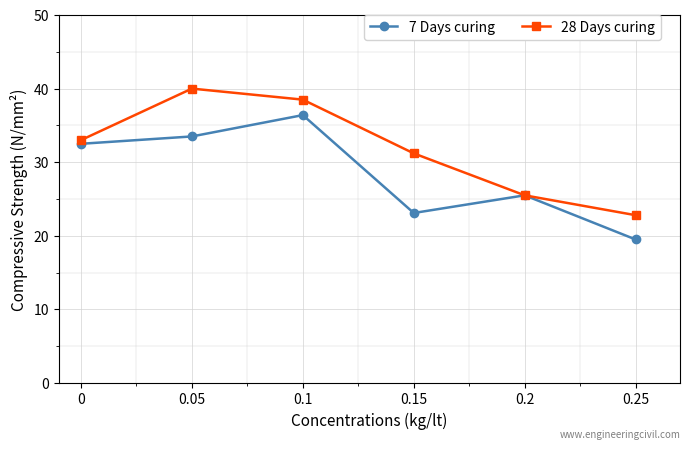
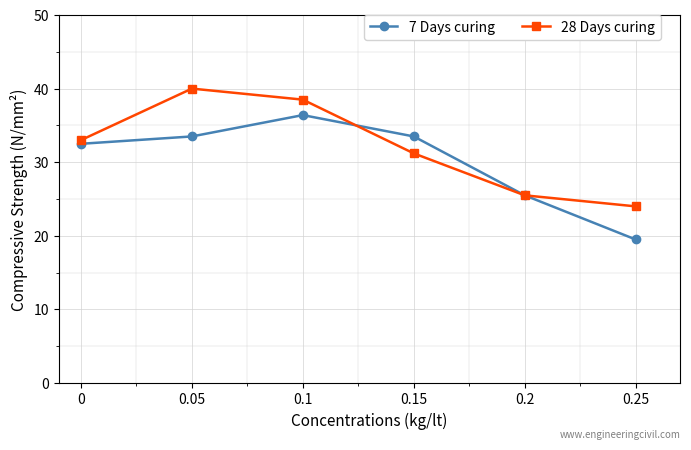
  {
    "7 Days curing": {
      "0": 33,
      "0.05": 34,
      "0.1": 36,
-     "0.15": 23,
+     "0.15": 34,
      "0.25": 20
    },
    "28 Days curing": {
      "0": 33,
      "0.05": 40,
      "0.1": 39,
      "0.15": 31,
-     "0.25": 23
+     "0.25": 24
    }
  }
